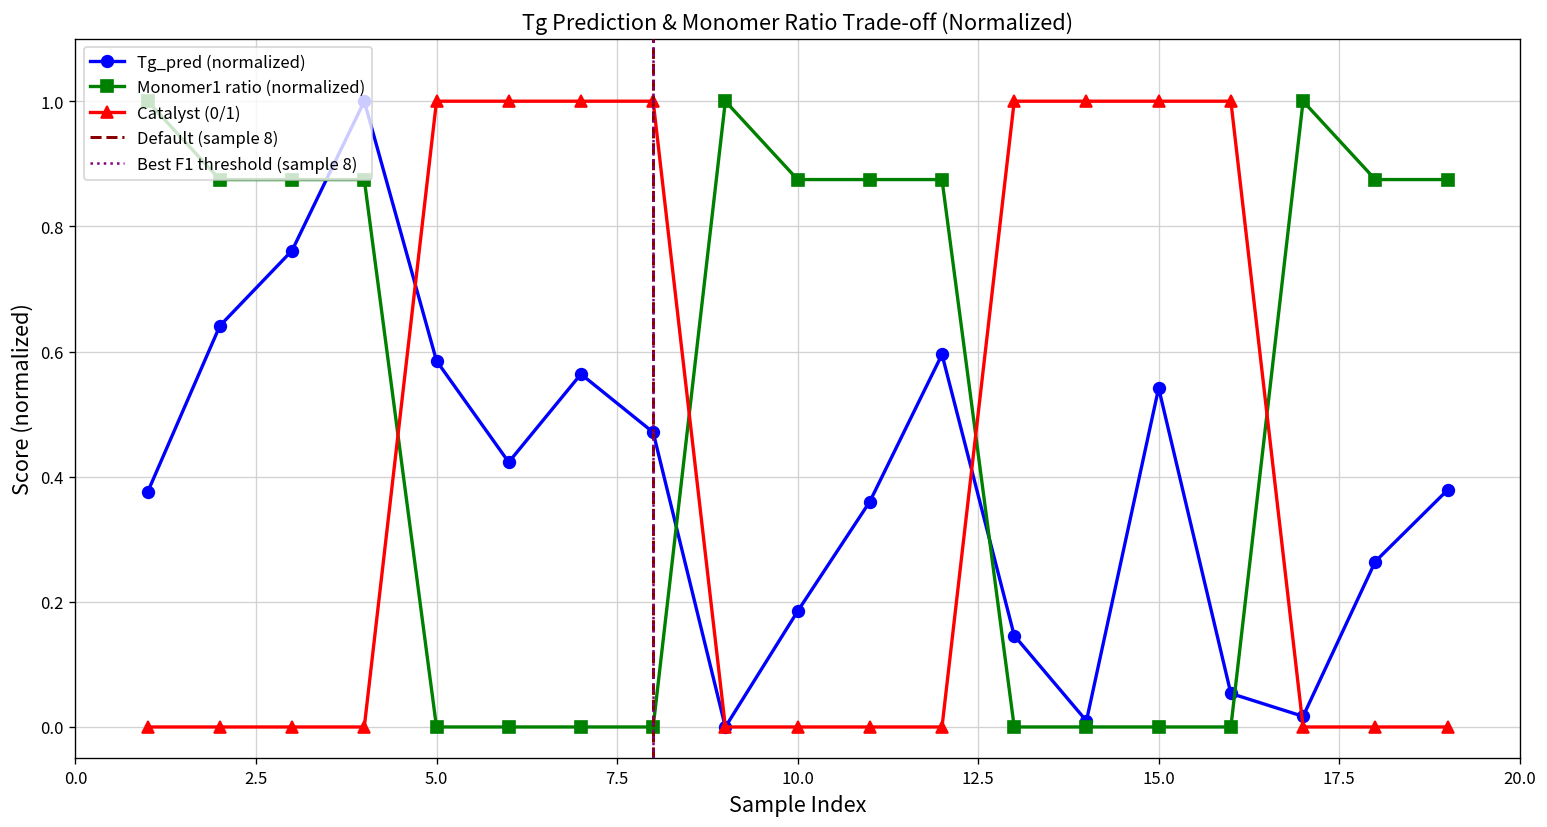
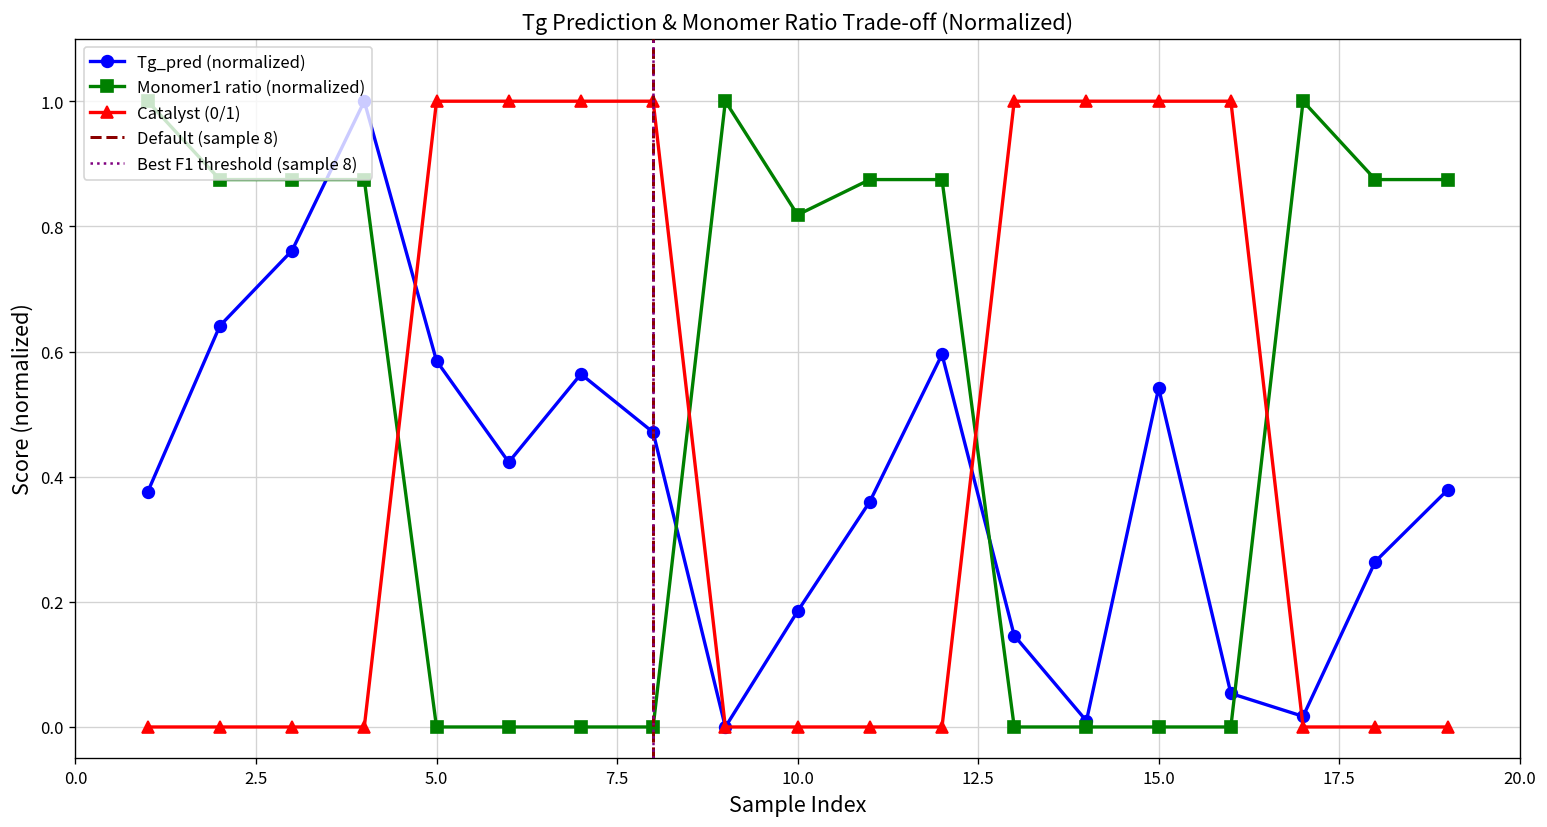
  {
    "Tg_pred (normalized)": {
      "5.0": 0.59,
      "10.0": 0.18,
      "15.0": 0.54
    },
    "Monomer1 ratio (normalized)": {
      "5.0": 0.00,
-     "10.0": 0.87,
+     "10.0": 0.82,
      "15.0": 0.00
    },
    "Catalyst (0/1)": {
      "5.0": 1.00,
      "10.0": 0.00,
      "15.0": 1.00
    }
  }
